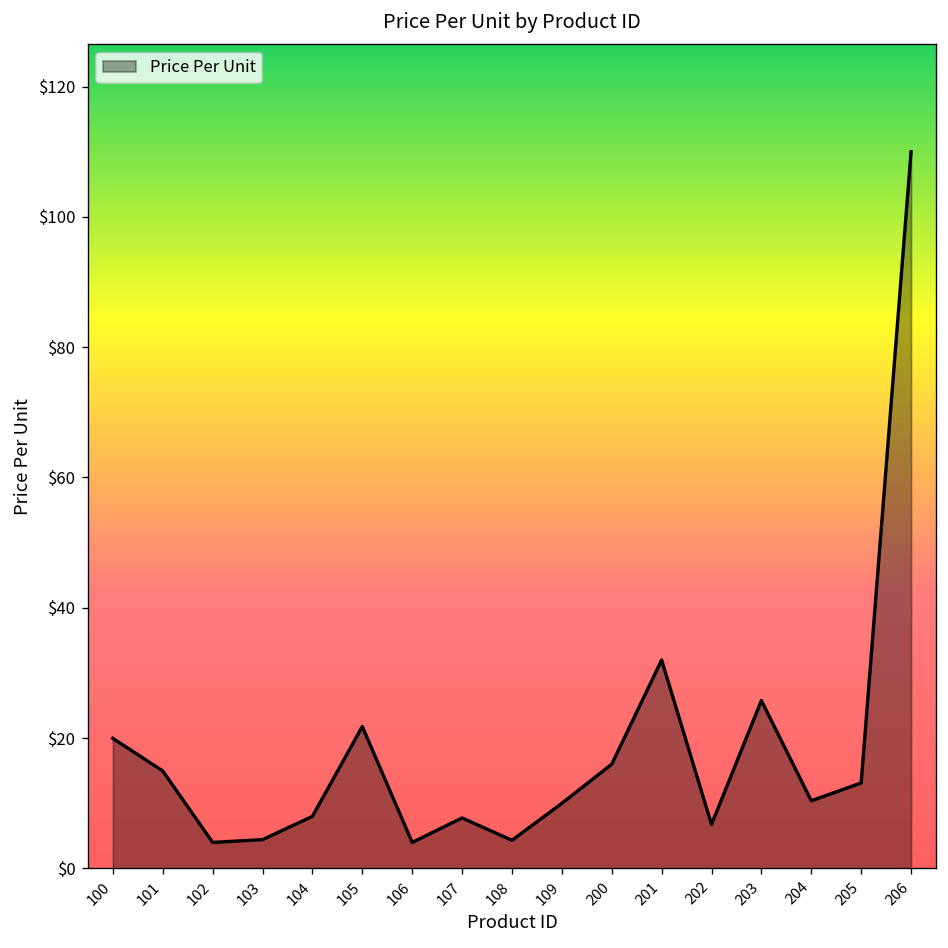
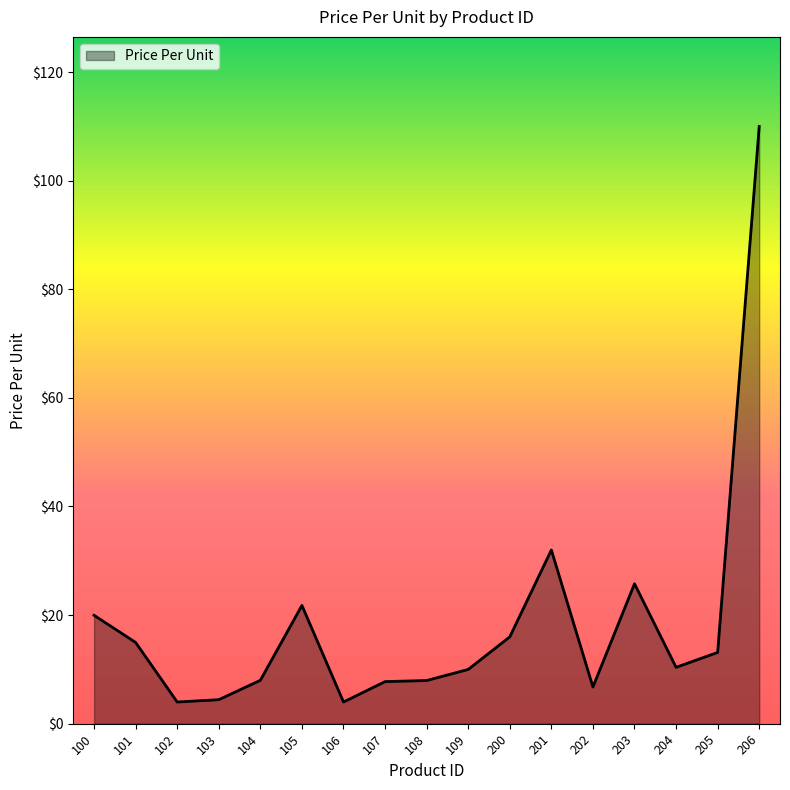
  {
    "100": "$20",
    "101": "$15",
    "102": "$4",
    "103": "$4",
    "104": "$8",
    "105": "$22",
    "106": "$4",
    "107": "$8",
-   "108": "$4",
+   "108": "$8",
    "109": "$10",
    "200": "$16",
    "201": "$32",
    "202": "$7",
    "203": "$26",
    "204": "$10",
    "205": "$13",
    "206": "$110"
  }
